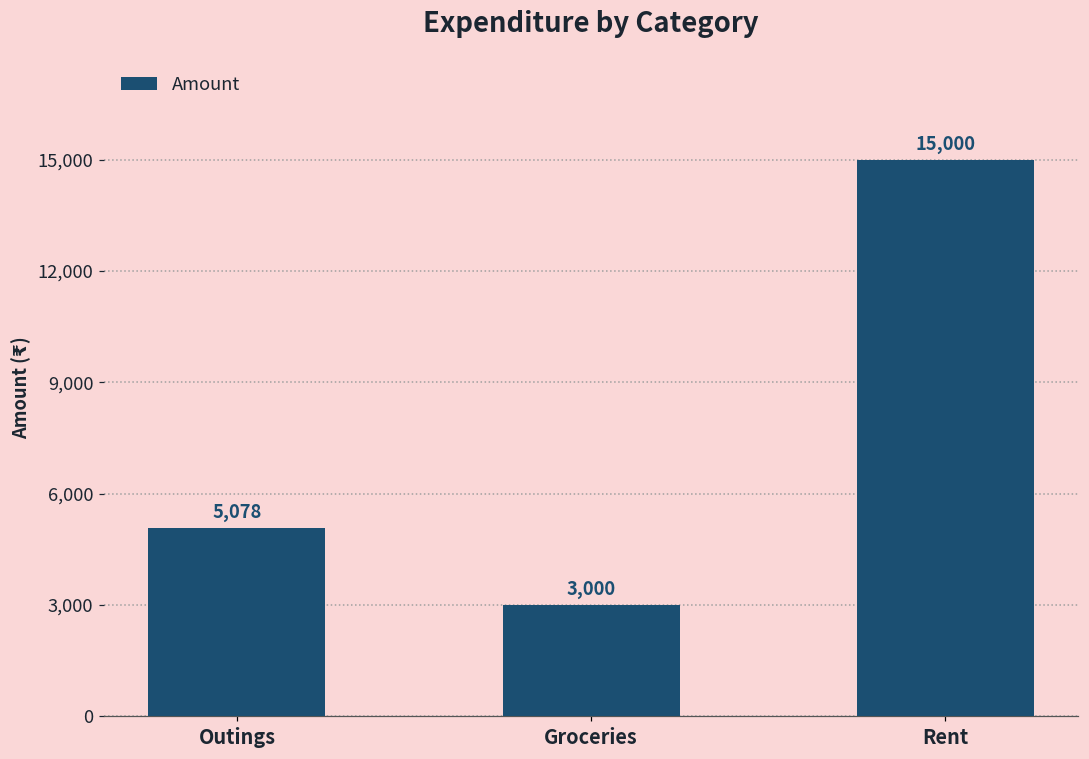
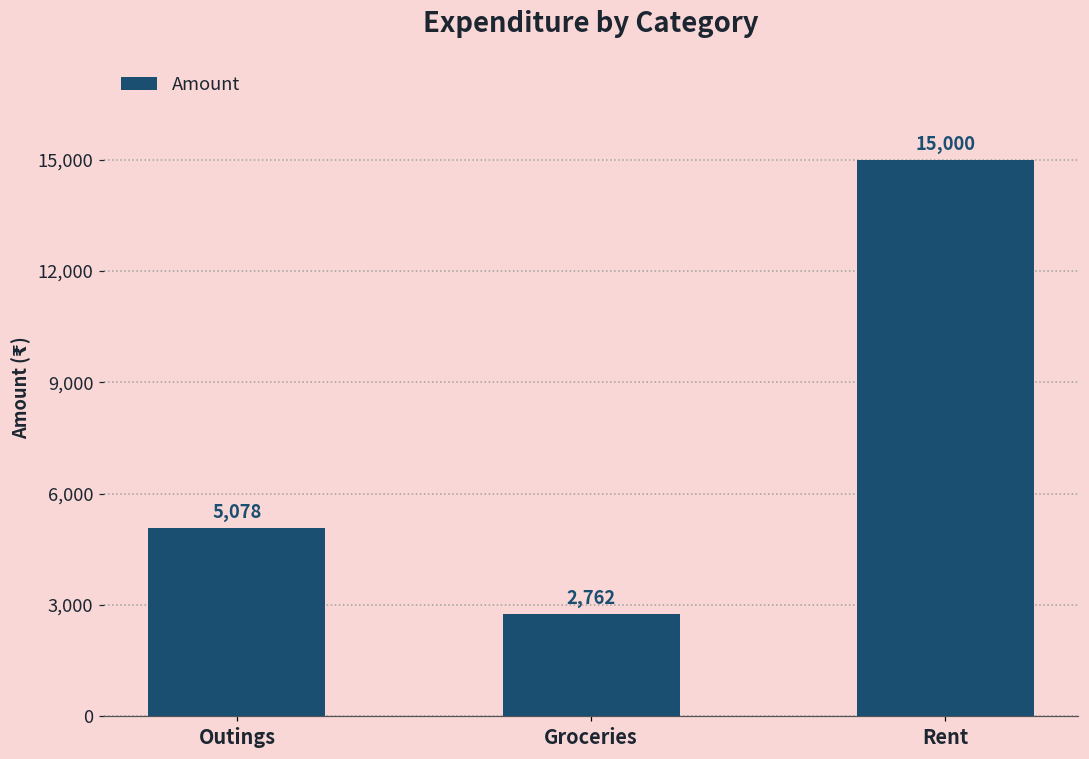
  {
    "Outings": "5,078",
-   "Groceries": "3,000",
+   "Groceries": "2,762",
    "Rent": "15,000"
  }
